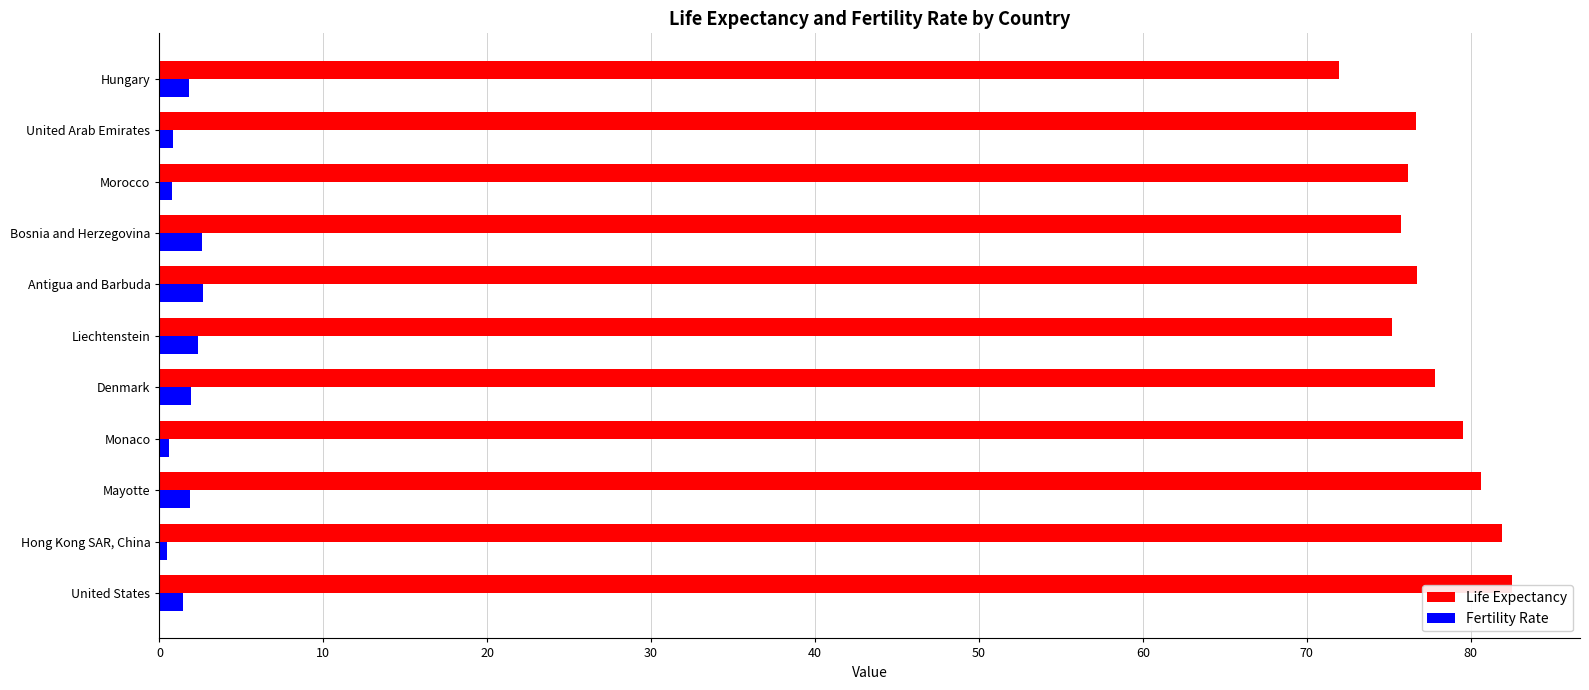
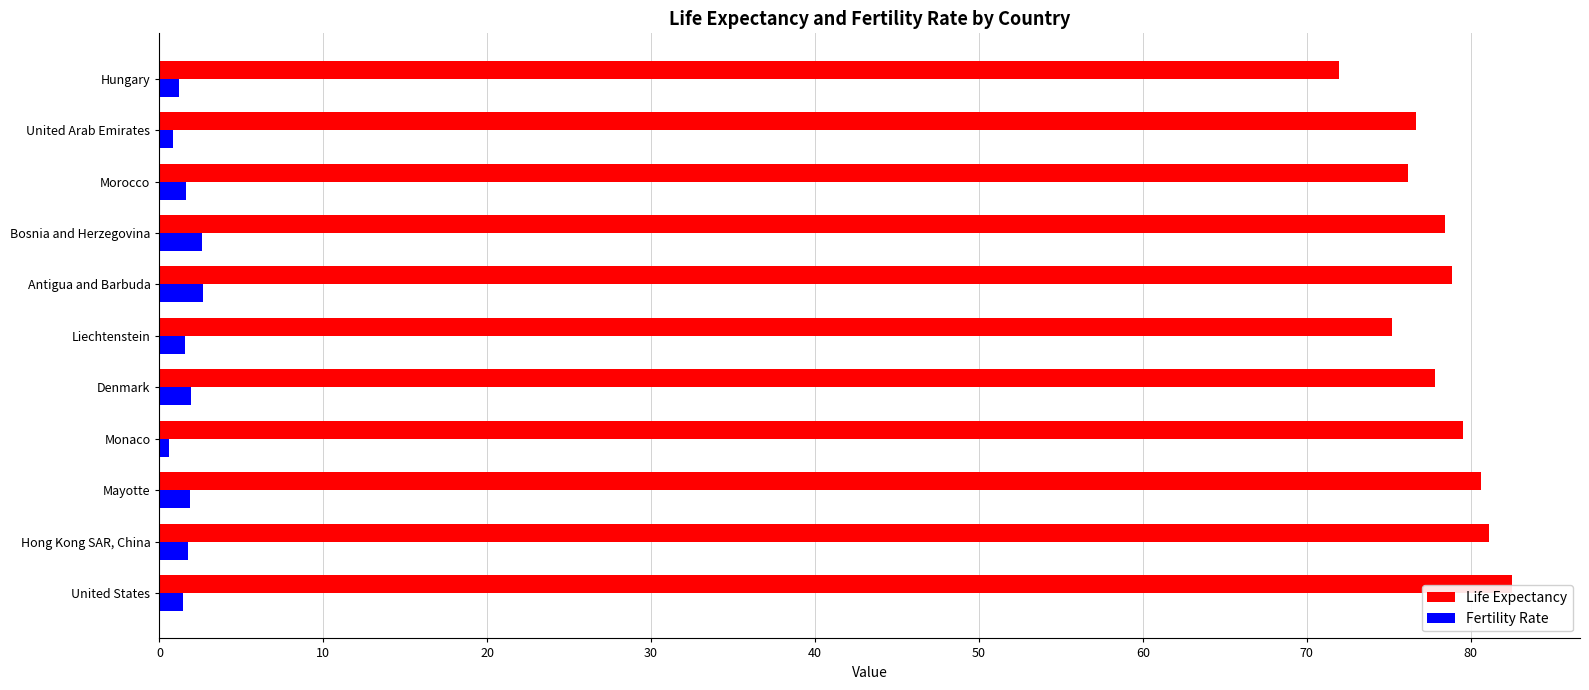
  {
    "Life Expectancy": {
      "Hungary": 72.0,
      "United Arab Emirates": 76.7,
      "Morocco": 76.2,
-     "Bosnia and Herzegovina": 75.7,
-     "Antigua and Barbuda": 76.7,
+     "Bosnia and Herzegovina": 78.4,
+     "Antigua and Barbuda": 78.9,
      "Liechtenstein": 75.2,
      "Denmark": 77.8,
      "Monaco": 79.6,
      "Mayotte": 80.7,
-     "Hong Kong SAR, China": 81.9,
+     "Hong Kong SAR, China": 81.1,
      "United States": 82.6
    },
    "Fertility Rate": {
-     "Hungary": 1.8,
+     "Hungary": 1.2,
      "United Arab Emirates": 0.9,
-     "Morocco": 0.8,
+     "Morocco": 1.6,
      "Bosnia and Herzegovina": 2.6,
      "Antigua and Barbuda": 2.7,
-     "Liechtenstein": 2.4,
+     "Liechtenstein": 1.6,
      "Denmark": 1.9,
      "Monaco": 0.6,
      "Mayotte": 1.9,
-     "Hong Kong SAR, China": 0.5,
+     "Hong Kong SAR, China": 1.7,
      "United States": 1.4
    }
  }
